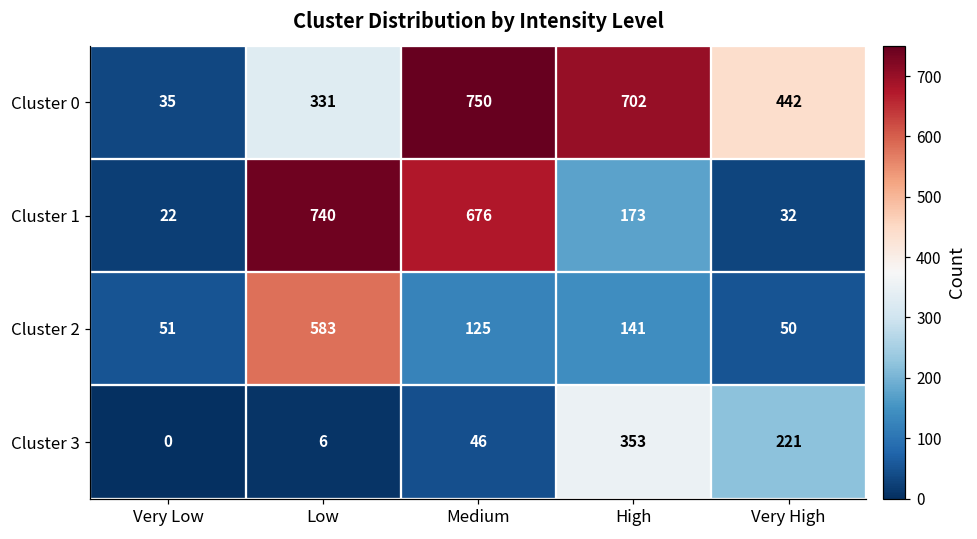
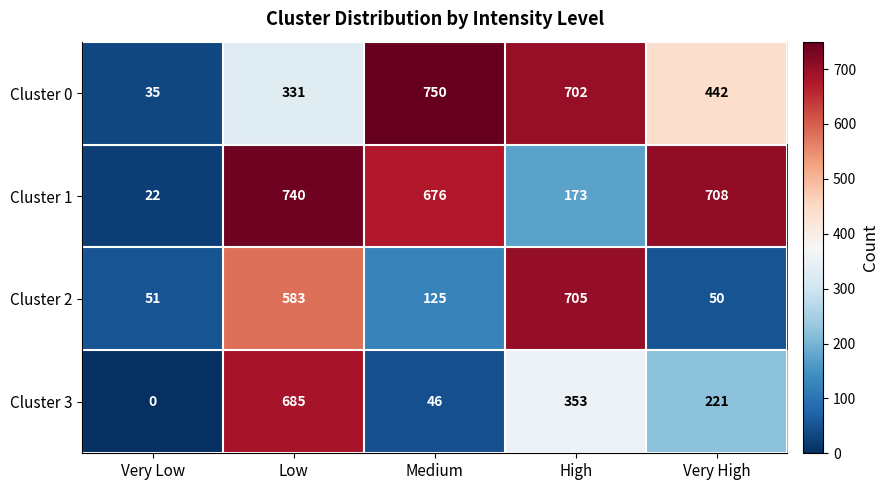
  {
    "Cluster 0": {
      "Very Low": 35,
      "Low": 331,
      "Medium": 750,
      "High": 702,
      "Very High": 442
    },
    "Cluster 1": {
      "Very Low": 22,
      "Low": 740,
      "Medium": 676,
      "High": 173,
-     "Very High": 32
+     "Very High": 708
    },
    "Cluster 2": {
      "Very Low": 51,
      "Low": 583,
      "Medium": 125,
-     "High": 141,
+     "High": 705,
      "Very High": 50
    },
    "Cluster 3": {
      "Very Low": 0,
-     "Low": 6,
+     "Low": 685,
      "Medium": 46,
      "High": 353,
      "Very High": 221
    }
  }
